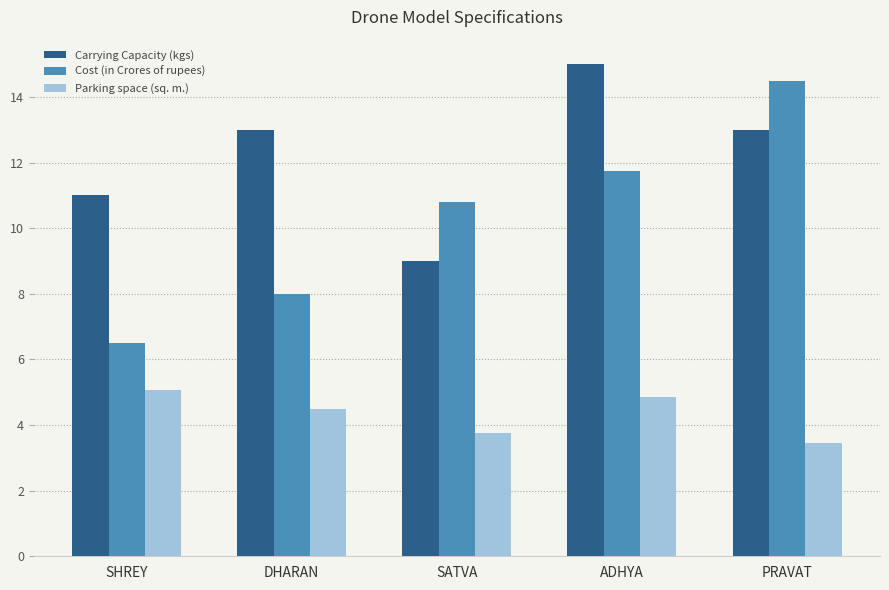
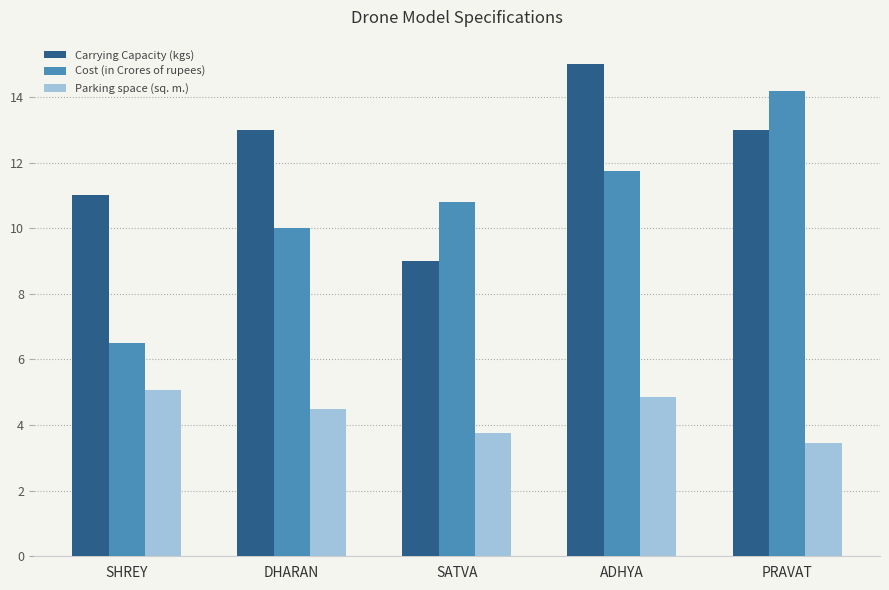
  {
    "Carrying Capacity (kgs)": {
      "SHREY": 11.0,
      "DHARAN": 13.0,
      "SATVA": 9.0,
      "ADHYA": 15.0,
      "PRAVAT": 13.0
    },
    "Cost (in Crores of rupees)": {
      "SHREY": 6.5,
-     "DHARAN": 8,
+     "DHARAN": 10,
      "SATVA": 10.8,
      "ADHYA": 11.8,
-     "PRAVAT": 14.5
+     "PRAVAT": 14.2
    },
    "Parking space (sq. m.)": {
      "SHREY": 5.1,
      "DHARAN": 4.5,
      "SATVA": 3.8,
      "ADHYA": 4.9,
      "PRAVAT": 3.5
    }
  }
